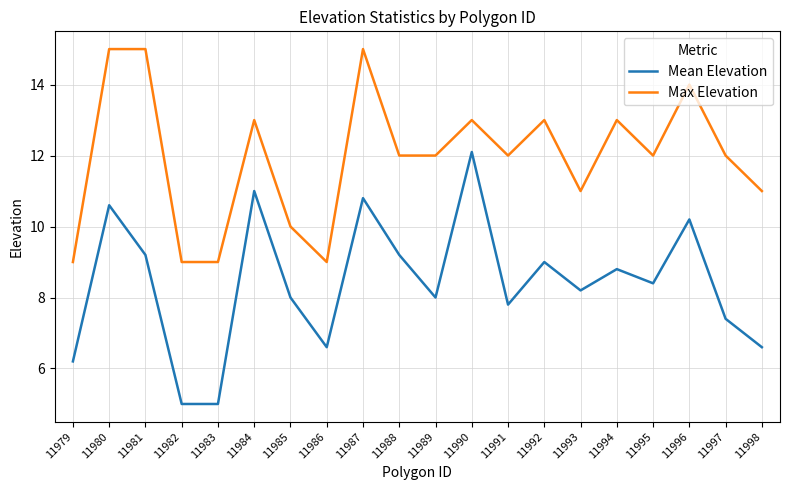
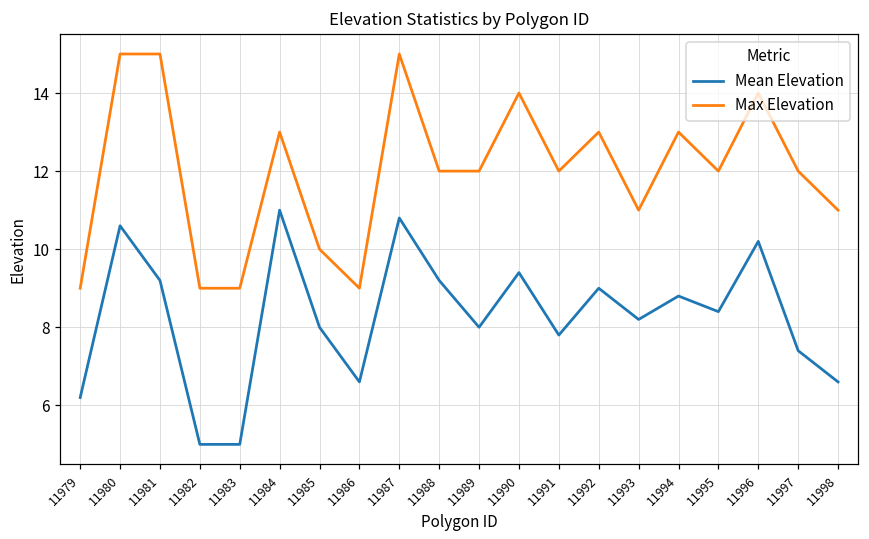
  {
    "Mean Elevation": {
      "11979": 6.2,
      "11980": 10.6,
      "11981": 9.2,
      "11982": 5.0,
      "11983": 5.0,
      "11984": 11.0,
      "11985": 8.0,
      "11986": 6.6,
      "11987": 10.8,
      "11988": 9.2,
      "11989": 8.0,
-     "11990": 12.1,
+     "11990": 9.4,
      "11991": 7.8,
      "11992": 9.0,
      "11993": 8.2,
      "11994": 8.8,
      "11995": 8.4,
      "11996": 10.2,
      "11997": 7.4,
      "11998": 6.6
    },
    "Max Elevation": {
      "11979": 9,
      "11980": 15,
      "11981": 15,
      "11982": 9,
      "11983": 9,
      "11984": 13,
      "11985": 10,
      "11986": 9,
      "11987": 15,
      "11988": 12,
      "11989": 12,
-     "11990": 13,
+     "11990": 14,
      "11991": 12,
      "11992": 13,
      "11993": 11,
      "11994": 13,
      "11995": 12,
      "11997": 12,
      "11998": 11
    }
  }
